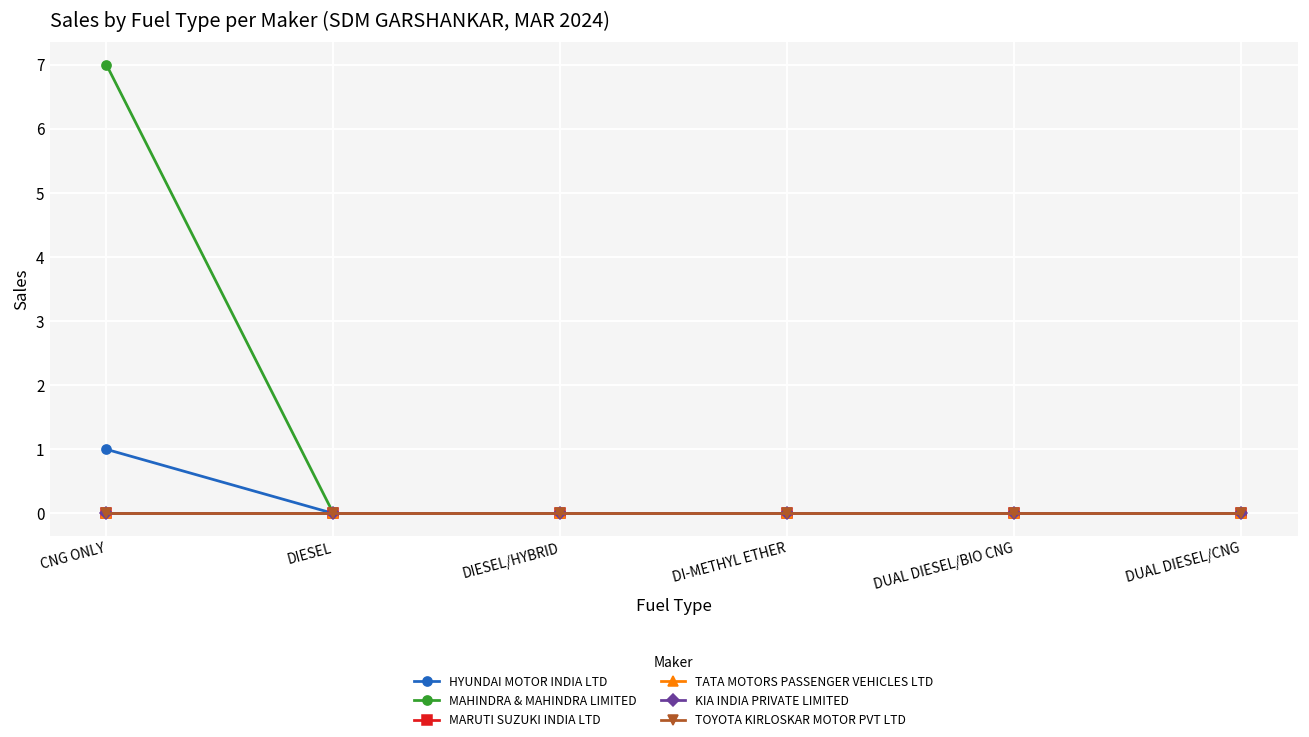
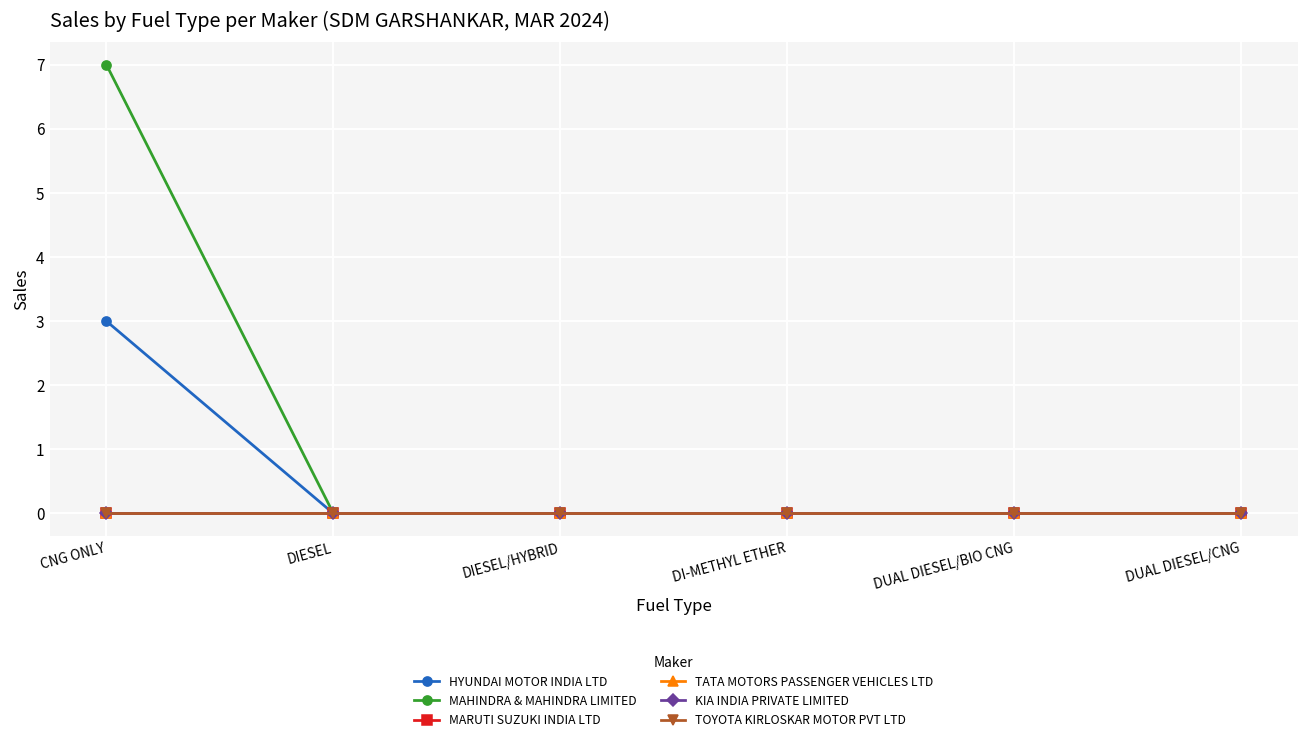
  {
    "HYUNDAI MOTOR INDIA LTD": {
-     "CNG ONLY": 1
+     "CNG ONLY": 3
    },
    "MAHINDRA & MAHINDRA LIMITED": {
      "CNG ONLY": 7
    },
    "TOYOTA KIRLOSKAR MOTOR PVT LTD": {
      "CNG ONLY": 0
    }
  }
